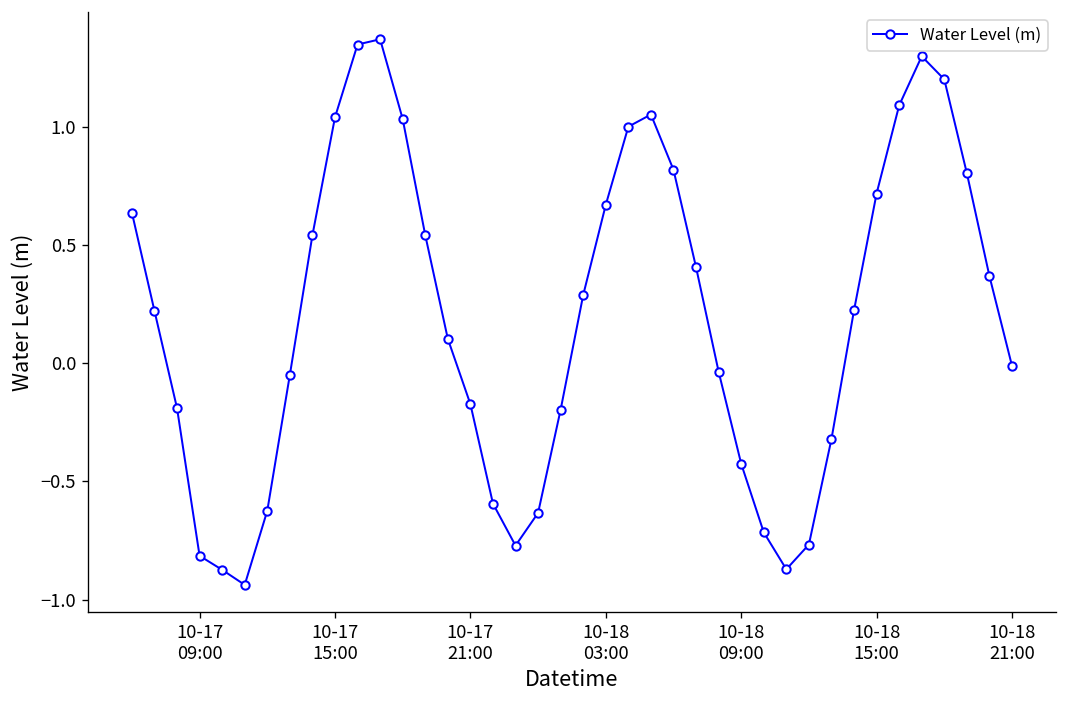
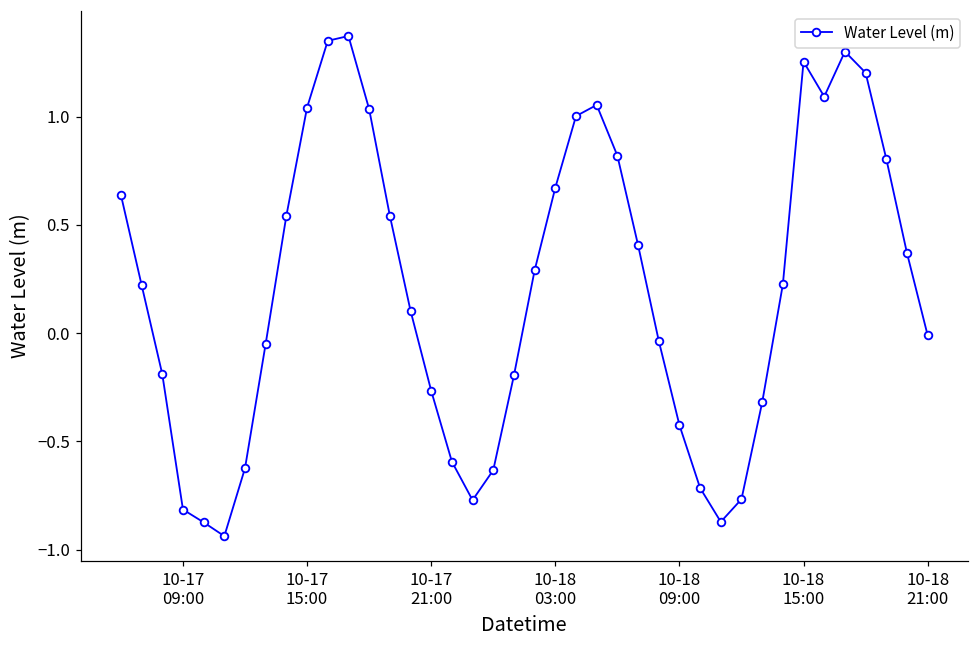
  {
    "10-17 09:00": -0.81,
    "10-17 15:00": 1.04,
-   "10-17 21:00": -0.17,
+   "10-17 21:00": -0.27,
    "10-18 03:00": 0.67,
    "10-18 09:00": -0.42,
-   "10-18 15:00": 0.72,
+   "10-18 15:00": 1.25,
    "10-18 21:00": -0.01
  }
